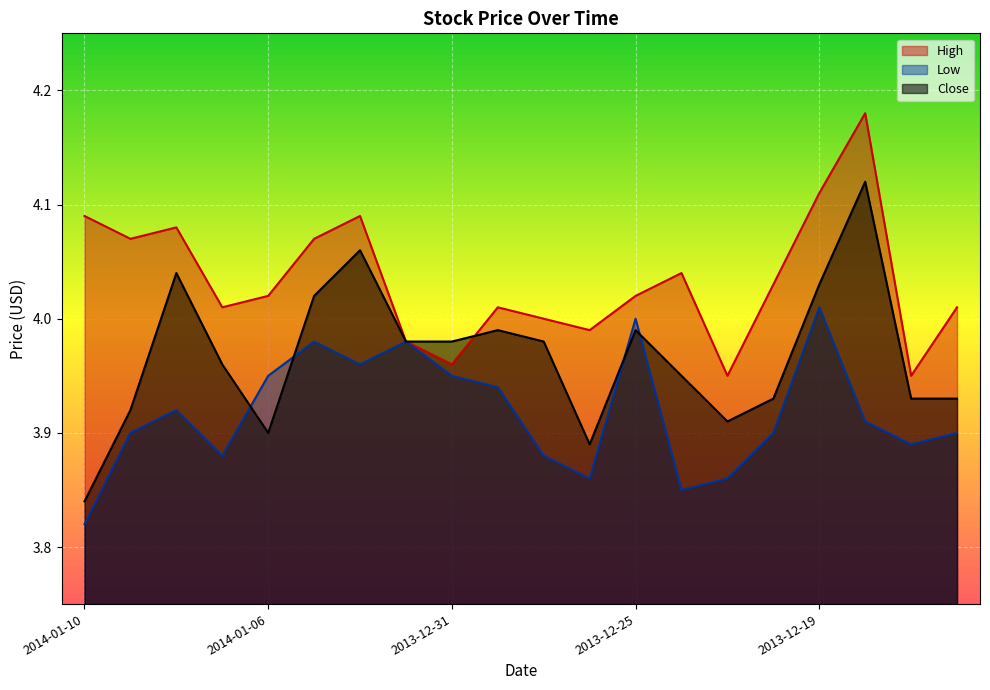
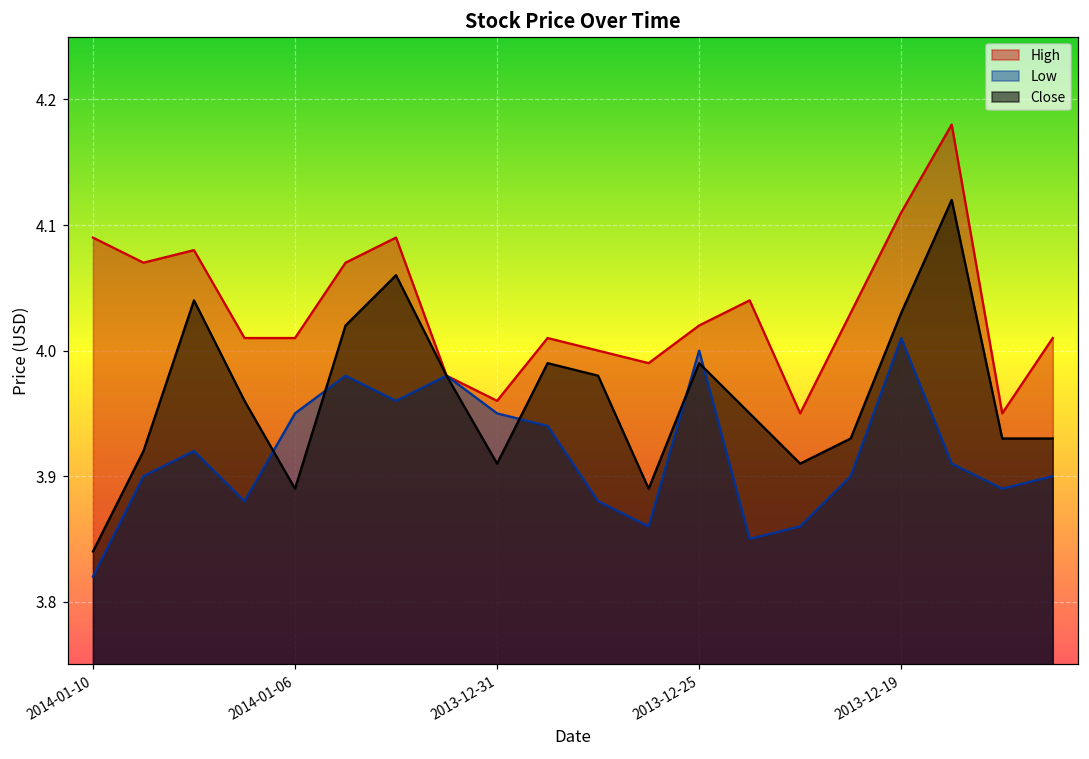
  {
    "High": {
      "2014-01-10": 4.09,
-     "2014-01-06": 4.02,
+     "2014-01-06": 4.01,
      "2013-12-31": 3.96,
      "2013-12-25": 4.02,
      "2013-12-19": 4.11
    },
    "Low": {
      "2014-01-10": 3.82,
      "2014-01-06": 3.95,
      "2013-12-31": 3.95,
      "2013-12-25": 4.00,
      "2013-12-19": 4.01
    },
    "Close": {
      "2014-01-10": 3.84,
-     "2014-01-06": 3.90,
-     "2013-12-31": 3.98,
+     "2014-01-06": 3.89,
+     "2013-12-31": 3.91,
      "2013-12-25": 3.99,
      "2013-12-19": 4.03
    }
  }
